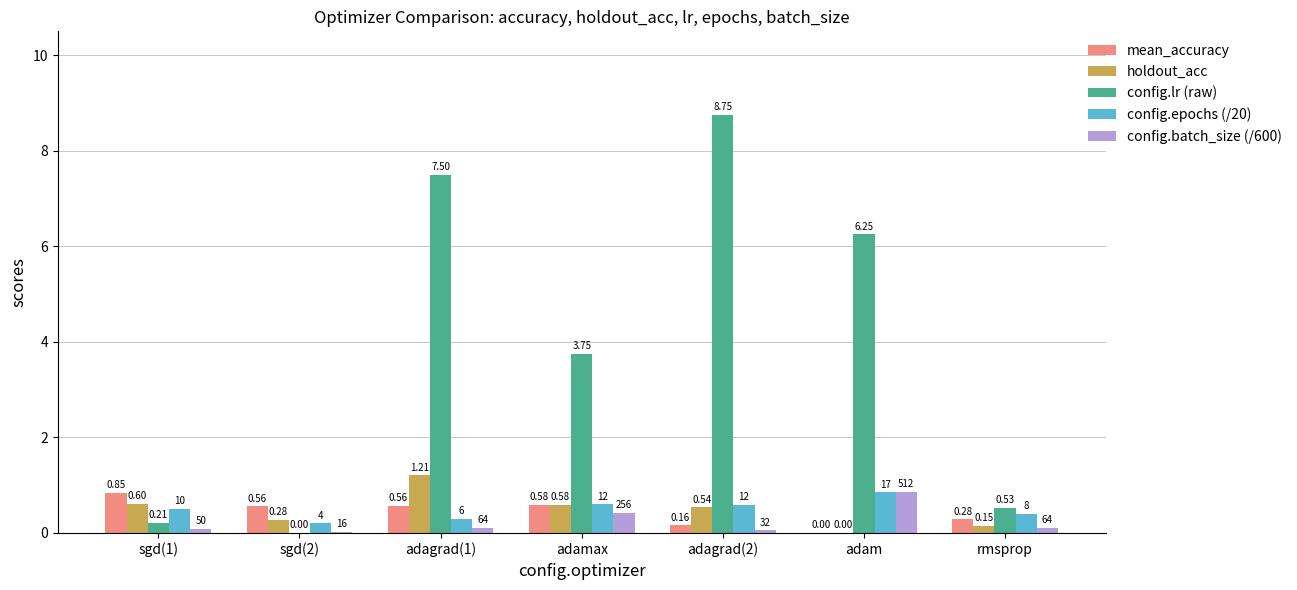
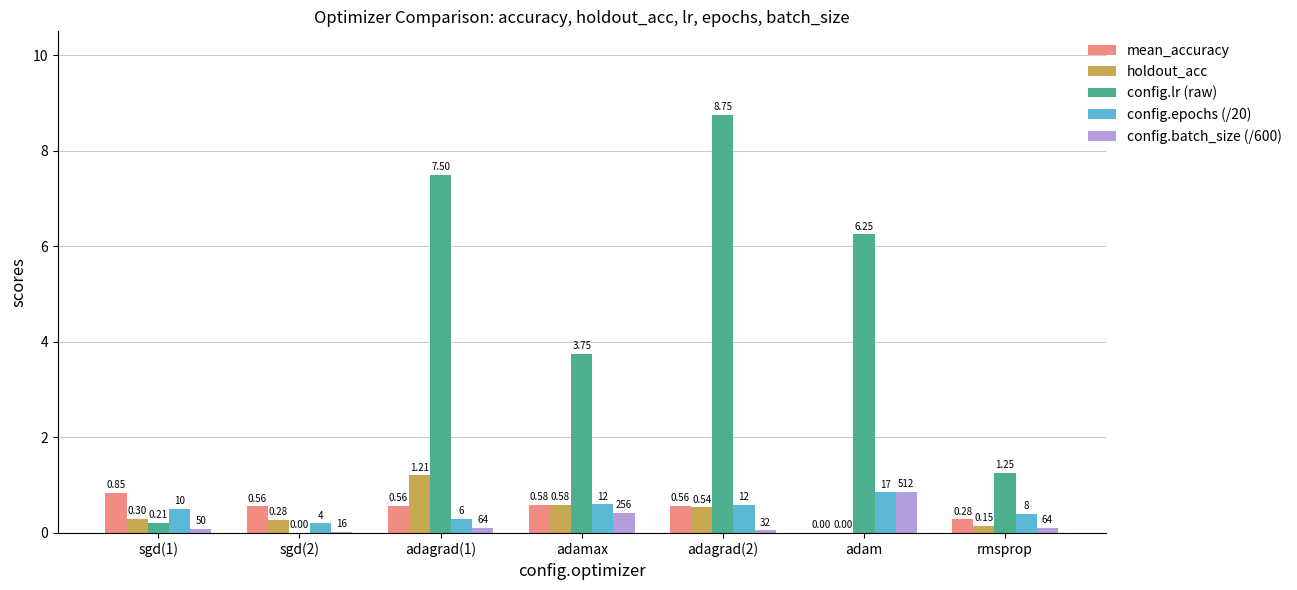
  {
    "mean_accuracy": {
      "sgd(1)": 0.85,
      "sgd(2)": 0.56,
      "adagrad(1)": 0.56,
      "adamax": 0.58,
-     "adagrad(2)": 0.16,
+     "adagrad(2)": 0.56,
      "adam": 0.00,
      "rmsprop": 0.28
    },
    "holdout_acc": {
-     "sgd(1)": 0.60,
+     "sgd(1)": 0.30,
      "sgd(2)": 0.28,
      "adagrad(1)": 1.21,
      "adamax": 0.58,
      "adagrad(2)": 0.54,
      "adam": 0.00,
      "rmsprop": 0.15
    },
    "config.lr (raw)": {
      "sgd(1)": 0.21,
      "sgd(2)": 0.00,
      "adagrad(1)": 7.50,
      "adamax": 3.75,
      "adagrad(2)": 8.75,
      "adam": 6.25,
-     "rmsprop": 0.53
+     "rmsprop": 1.25
    }
  }
